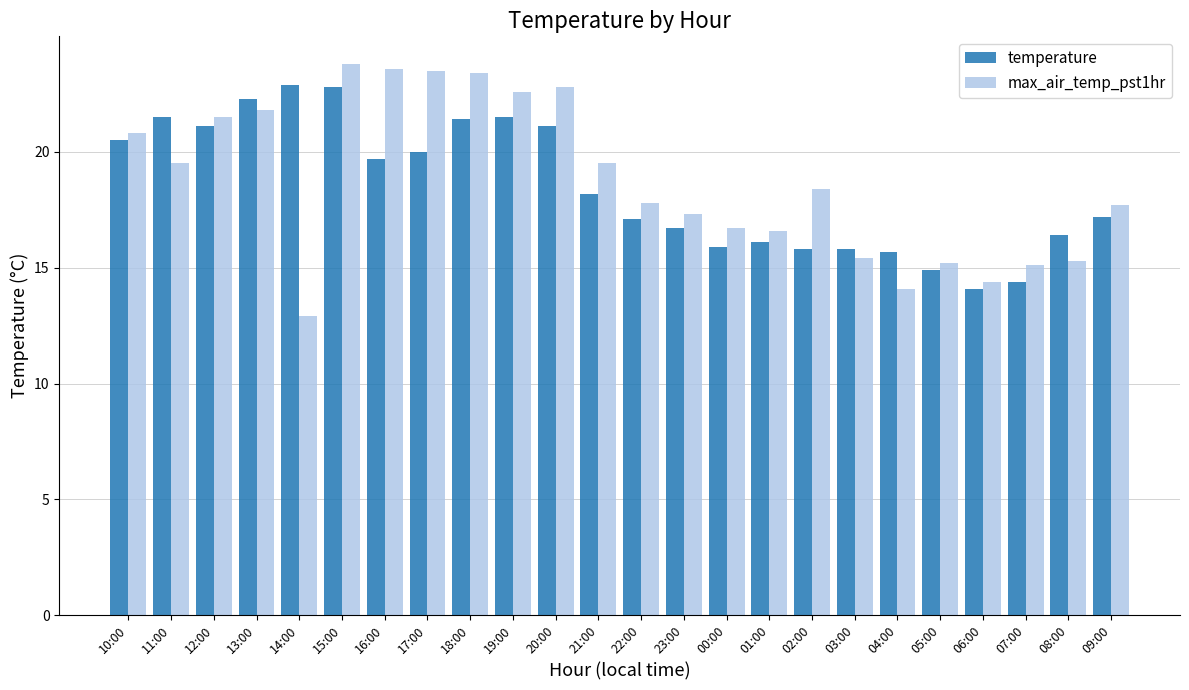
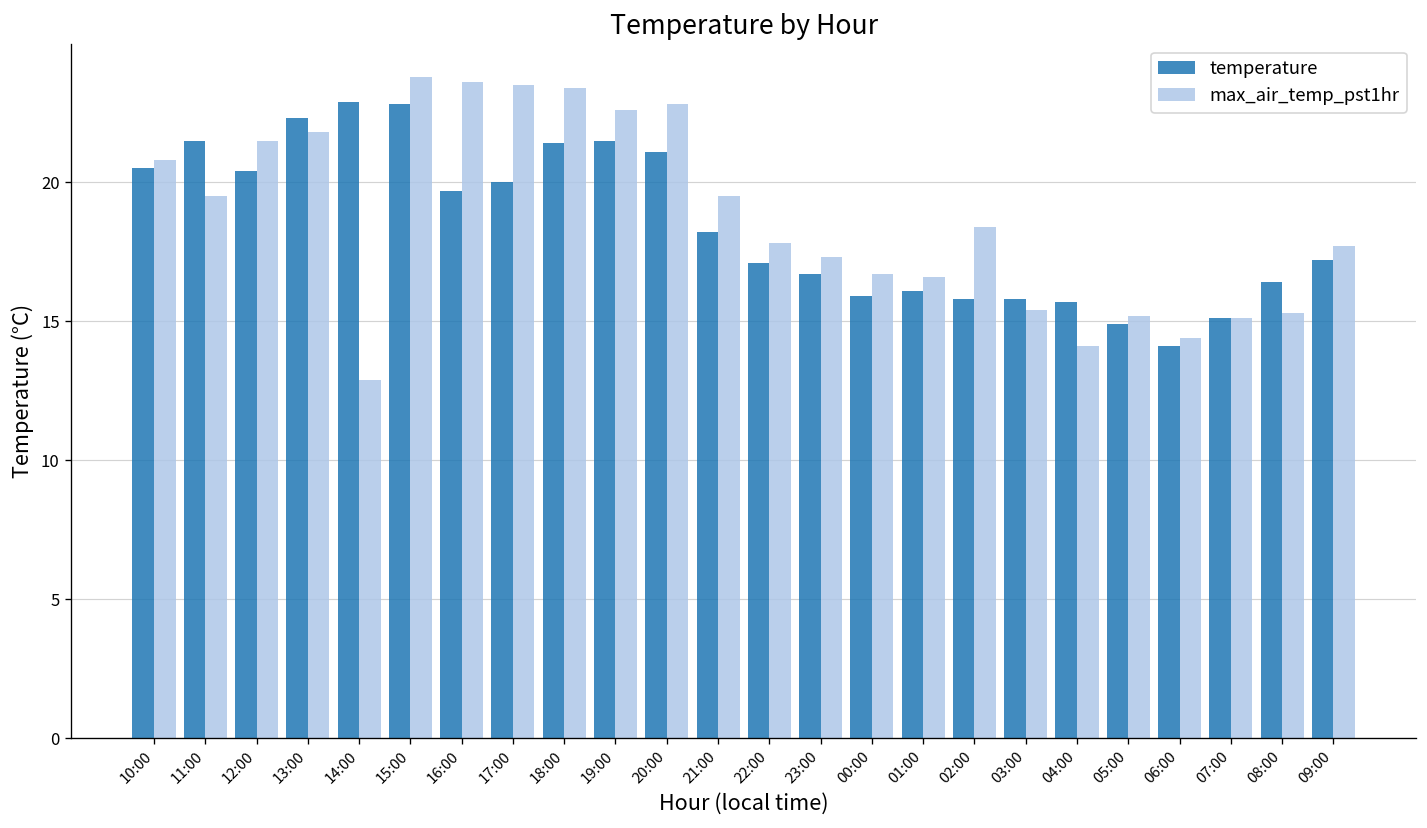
  {
    "temperature": {
      "10:00": 20.5,
      "11:00": 21.5,
-     "12:00": 21.1,
+     "12:00": 20.4,
      "13:00": 22.3,
      "14:00": 22.9,
      "15:00": 22.8,
      "16:00": 19.7,
      "17:00": 20.0,
      "18:00": 21.4,
      "19:00": 21.5,
      "20:00": 21.1,
      "21:00": 18.2,
      "22:00": 17.1,
      "23:00": 16.7,
      "00:00": 15.9,
      "01:00": 16.1,
      "02:00": 15.8,
      "03:00": 15.8,
      "04:00": 15.7,
      "05:00": 14.9,
      "06:00": 14.1,
-     "07:00": 14.4,
+     "07:00": 15.1,
      "08:00": 16.4,
      "09:00": 17.2
    },
    "max_air_temp_pst1hr": {
      "10:00": 20.8,
      "11:00": 19.5,
      "12:00": 21.5,
      "13:00": 21.8,
      "14:00": 12.9,
      "15:00": 23.8,
      "16:00": 23.6,
      "17:00": 23.5,
      "18:00": 23.4,
      "19:00": 22.6,
      "20:00": 22.8,
      "21:00": 19.5,
      "22:00": 17.8,
      "23:00": 17.3,
      "00:00": 16.7,
      "01:00": 16.6,
      "02:00": 18.4,
      "03:00": 15.4,
      "04:00": 14.1,
      "05:00": 15.2,
      "06:00": 14.4,
      "07:00": 15.1,
      "08:00": 15.3,
      "09:00": 17.7
    }
  }
